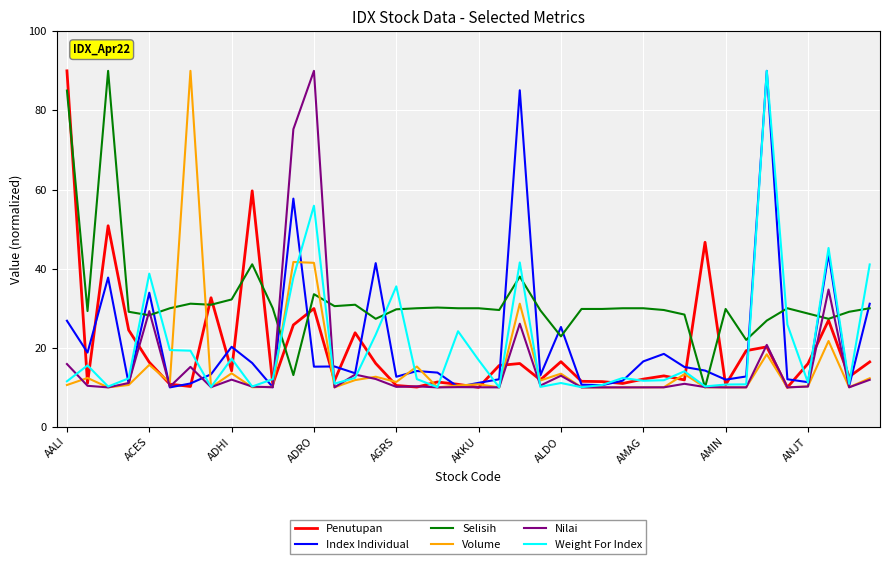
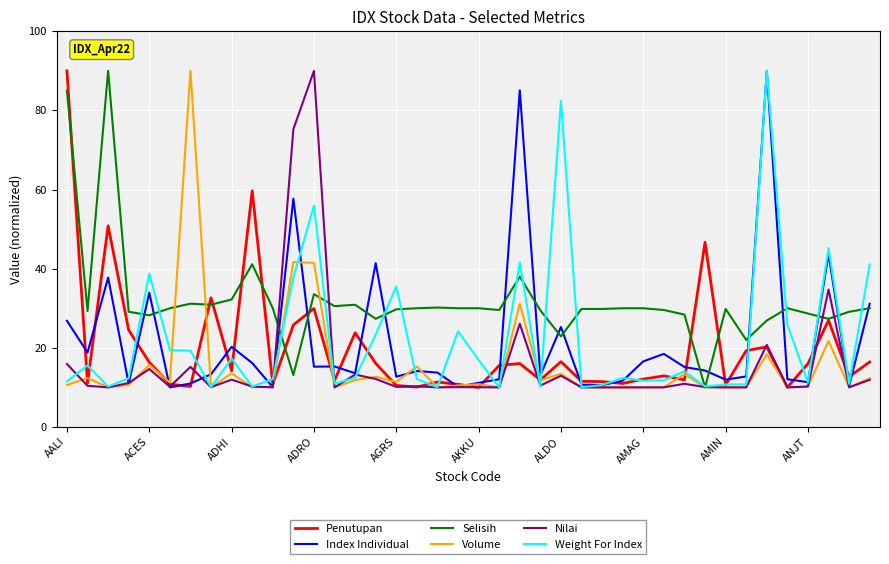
  {
    "Penutupan": {
      "AALI": 90,
      "ACES": 16,
      "ADRO": 30,
      "ALDO": 16,
      "ANJT": 16
    },
    "Index Individual": {
      "AALI": 27,
      "ACES": 34,
      "ADHI": 20,
      "ADRO": 15,
      "AGRS": 13,
      "ALDO": 25,
      "AMAG": 17,
      "AMIN": 12
    },
    "Selisih": {
      "AALI": 85,
      "ACES": 28,
      "ADHI": 32,
      "ADRO": 34,
      "AGRS": 30,
      "AKKU": 30,
      "ALDO": 23,
      "AMAG": 30,
      "AMIN": 30,
      "ANJT": 29
    },
    "Volume": {
      "AALI": 11,
      "ACES": 16,
      "ADRO": 41,
      "AGRS": 11
    },
    "Nilai": {
      "AALI": 16,
-     "ACES": 29,
+     "ACES": 15,
      "ADHI": 12,
      "ADRO": 90
    },
    "Weight For Index": {
      "AALI": 12,
      "ACES": 39,
      "ADHI": 17,
      "ADRO": 56,
      "AGRS": 36,
      "AKKU": 17,
-     "ALDO": 11
+     "ALDO": 82
    }
  }
